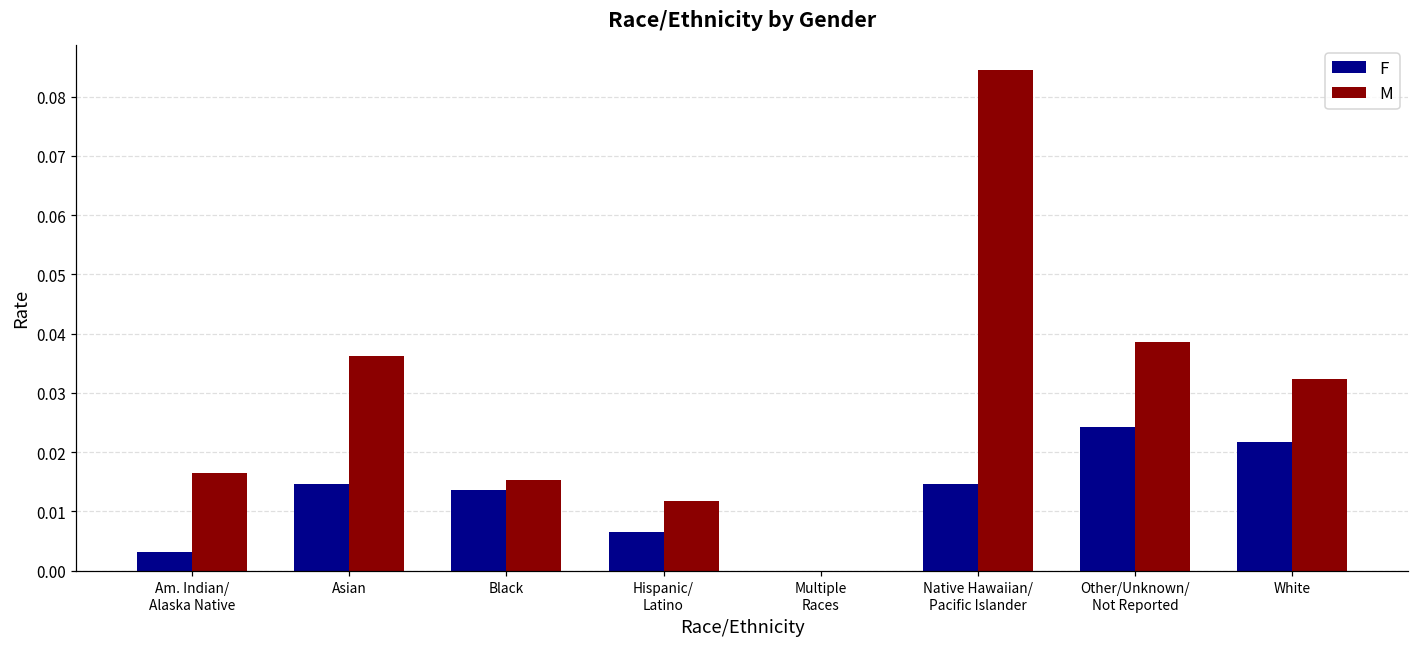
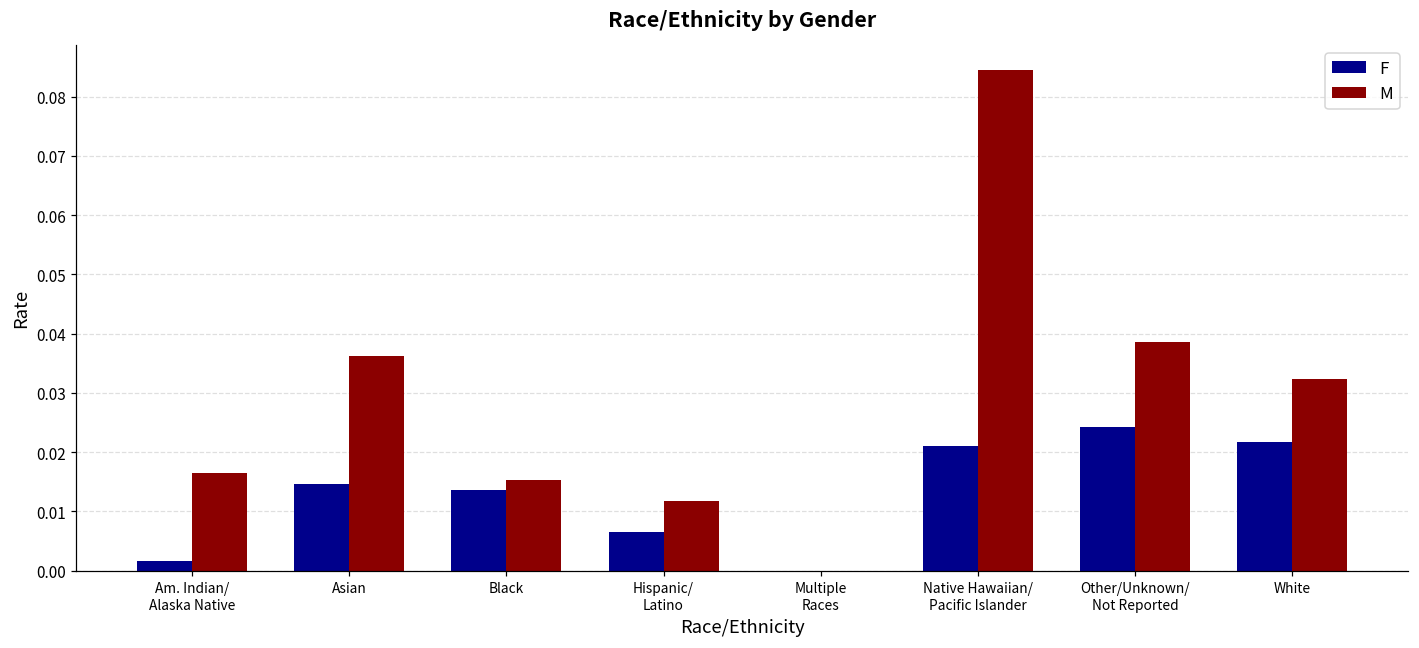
  {
    "F": {
-     "Am. Indian/ Alaska Native": 0.003,
+     "Am. Indian/ Alaska Native": 0.002,
      "Asian": 0.015,
      "Black": 0.014,
      "Hispanic/ Latino": 0.007,
      "Multiple Races": 0.000,
-     "Native Hawaiian/ Pacific Islander": 0.015,
+     "Native Hawaiian/ Pacific Islander": 0.021,
      "Other/Unknown/ Not Reported": 0.024,
      "White": 0.022
    },
    "M": {
      "Am. Indian/ Alaska Native": 0.017,
      "Asian": 0.036,
      "Black": 0.015,
      "Hispanic/ Latino": 0.012,
      "Multiple Races": 0.000,
      "Native Hawaiian/ Pacific Islander": 0.085,
      "Other/Unknown/ Not Reported": 0.039,
      "White": 0.032
    }
  }
